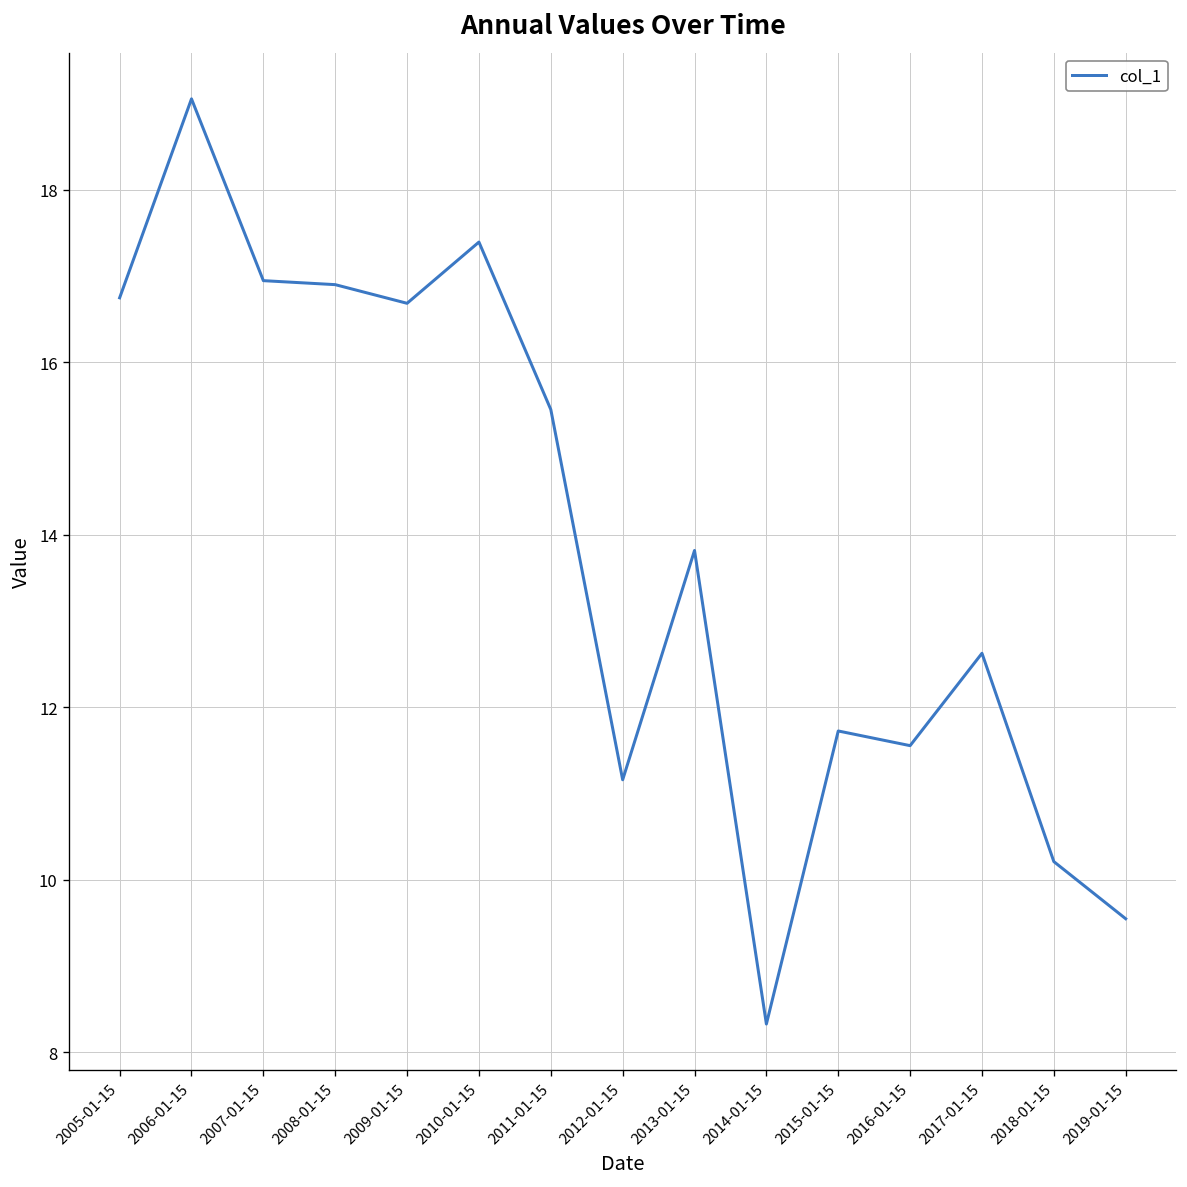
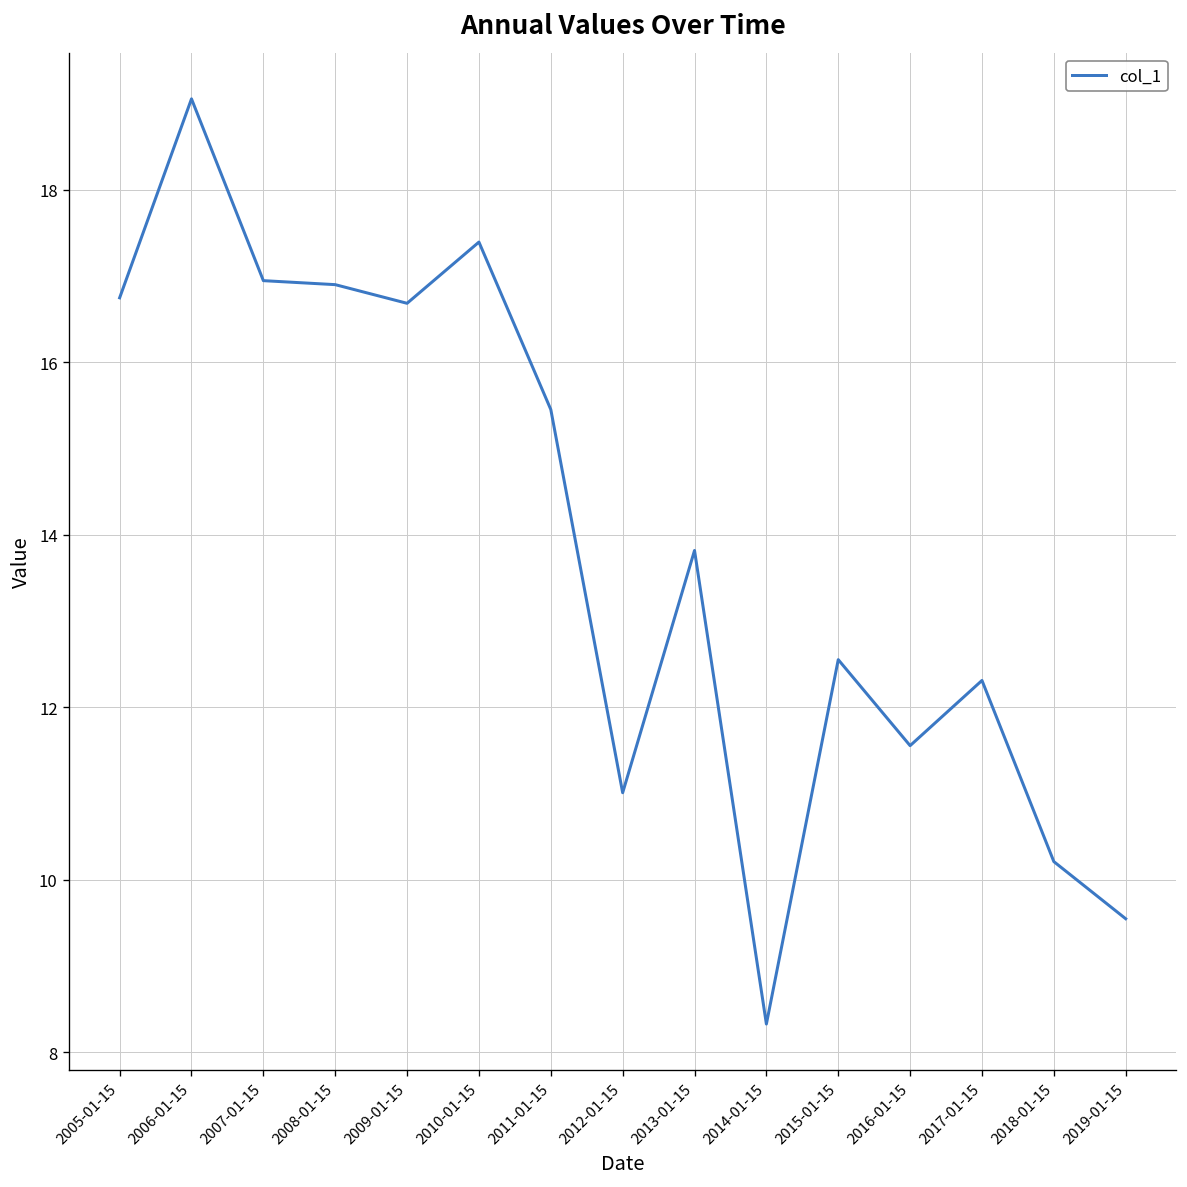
  {
    "2005-01-15": 16.7,
    "2006-01-15": 19.1,
    "2007-01-15": 16.9,
    "2008-01-15": 16.9,
    "2009-01-15": 16.7,
    "2010-01-15": 17.4,
    "2011-01-15": 15.5,
-   "2012-01-15": 11.2,
+   "2012-01-15": 11.0,
    "2013-01-15": 13.8,
    "2014-01-15": 8.3,
-   "2015-01-15": 11.7,
+   "2015-01-15": 12.6,
    "2016-01-15": 11.6,
-   "2017-01-15": 12.6,
+   "2017-01-15": 12.3,
    "2018-01-15": 10.2,
    "2019-01-15": 9.5
  }
